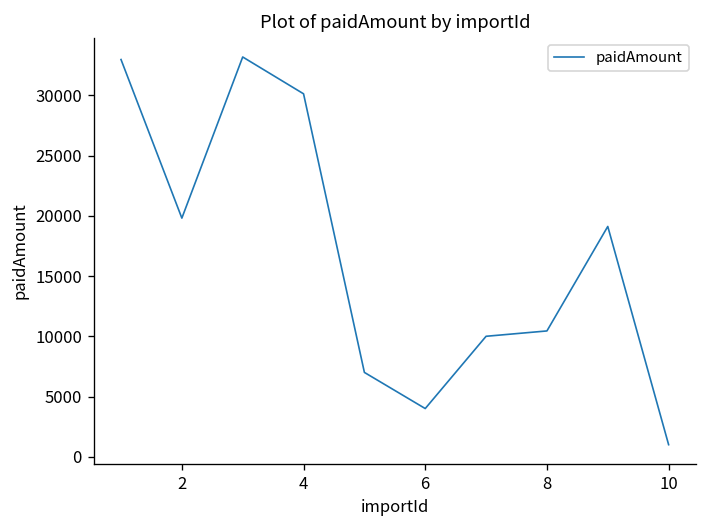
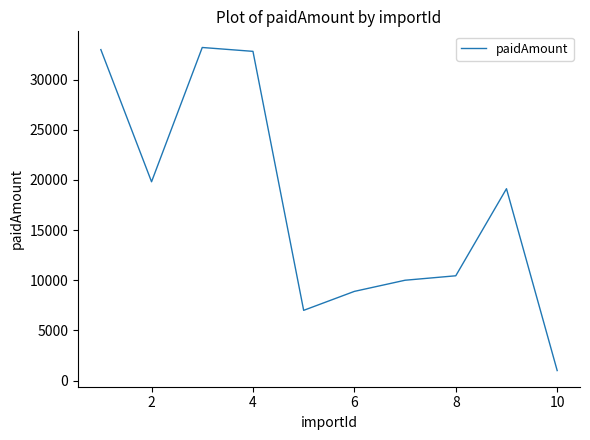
  {
    "2": 19800,
-   "4": 30100,
-   "6": 4000,
+   "4": 32800,
+   "6": 8900,
    "8": 10400,
    "10": 1000
  }
